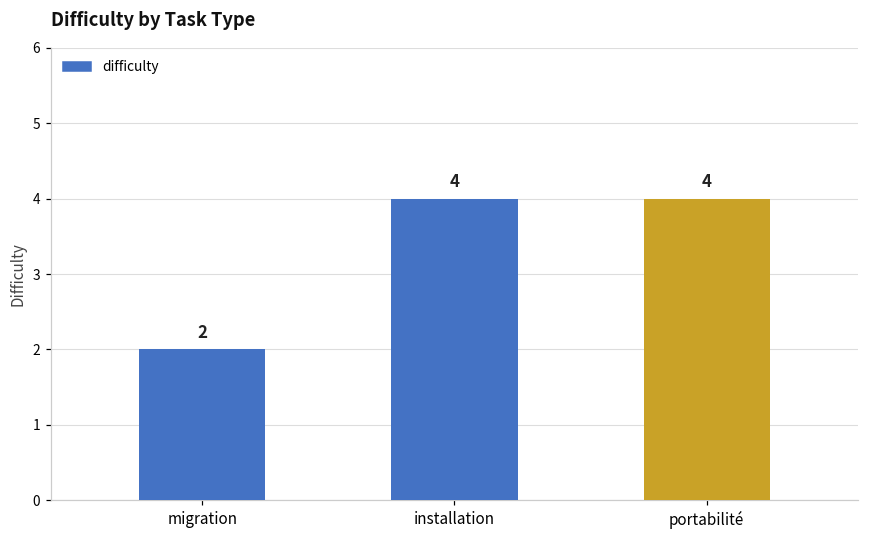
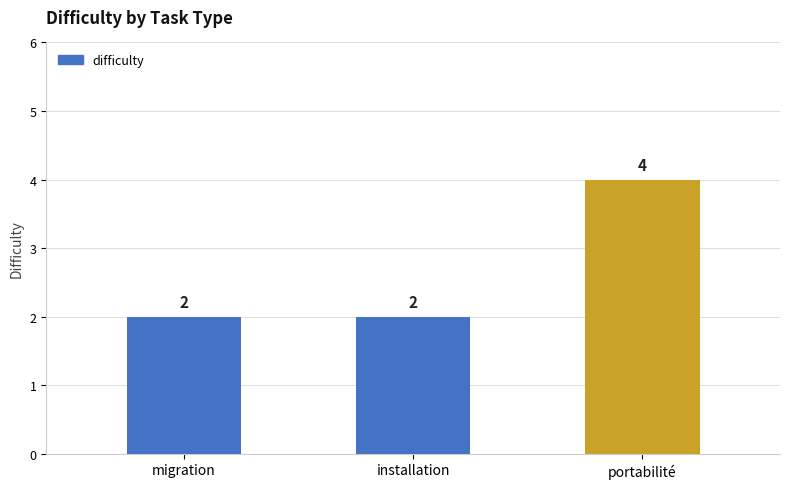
  {
    "migration": 2,
-   "installation": 4,
+   "installation": 2,
    "portabilité": 4
  }
